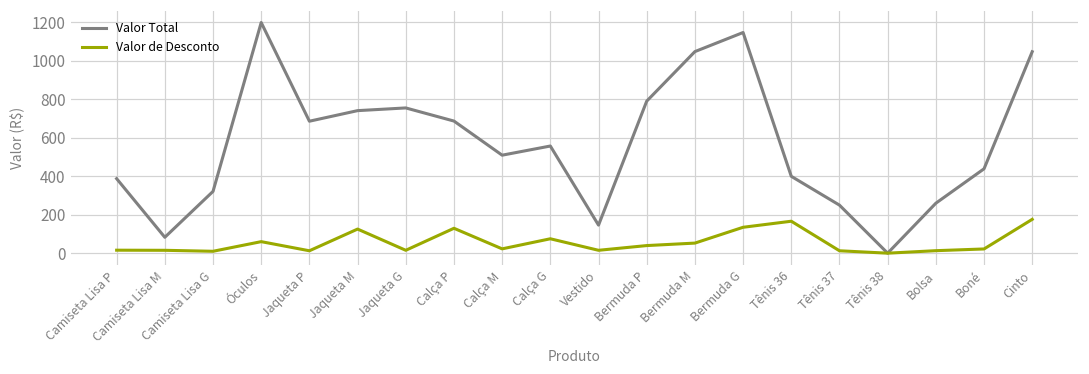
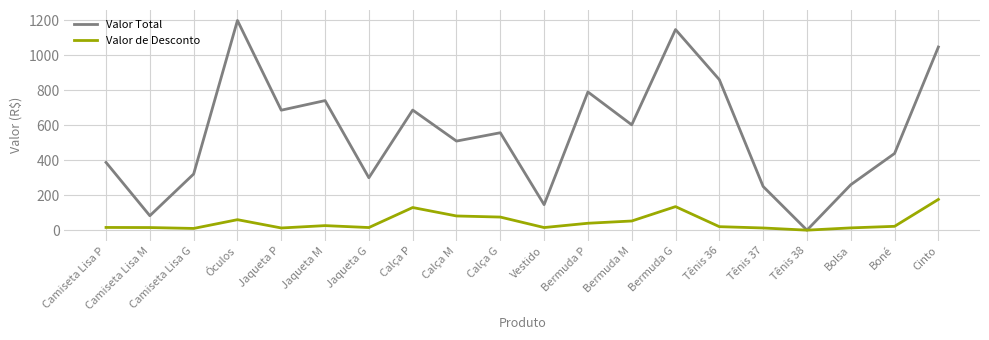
  {
    "Valor Total": {
      "Camiseta Lisa P": 390,
      "Camiseta Lisa M": 80,
      "Camiseta Lisa G": 320,
      "Óculos": 1200,
      "Jaqueta P": 690,
      "Jaqueta M": 740,
-     "Jaqueta G": 760,
+     "Jaqueta G": 300,
      "Calça P": 690,
      "Calça M": 510,
      "Calça G": 560,
      "Vestido": 150,
      "Bermuda P": 790,
-     "Bermuda M": 1050,
+     "Bermuda M": 600,
      "Bermuda G": 1150,
-     "Tênis 36": 400,
+     "Tênis 36": 860,
      "Tênis 37": 250,
      "Bolsa": 260,
      "Boné": 440,
      "Cinto": 1050
    },
    "Valor de Desconto": {
      "Camiseta Lisa P": 20,
      "Camiseta Lisa M": 10,
      "Camiseta Lisa G": 10,
      "Óculos": 60,
      "Jaqueta P": 10,
-     "Jaqueta M": 130,
+     "Jaqueta M": 30,
      "Jaqueta G": 20,
      "Calça P": 130,
-     "Calça M": 20,
+     "Calça M": 80,
      "Calça G": 70,
      "Vestido": 10,
      "Bermuda P": 40,
      "Bermuda M": 50,
      "Bermuda G": 130,
-     "Tênis 36": 170,
+     "Tênis 36": 20,
      "Tênis 37": 10,
      "Bolsa": 10,
      "Boné": 20,
      "Cinto": 180
    }
  }
